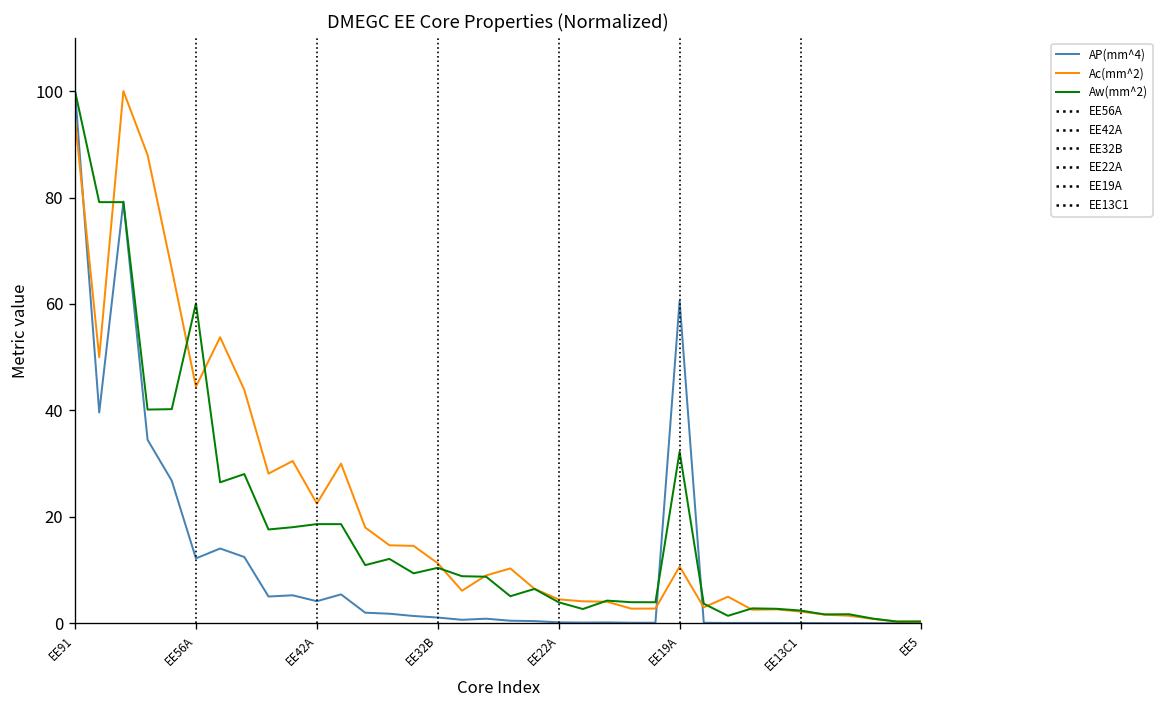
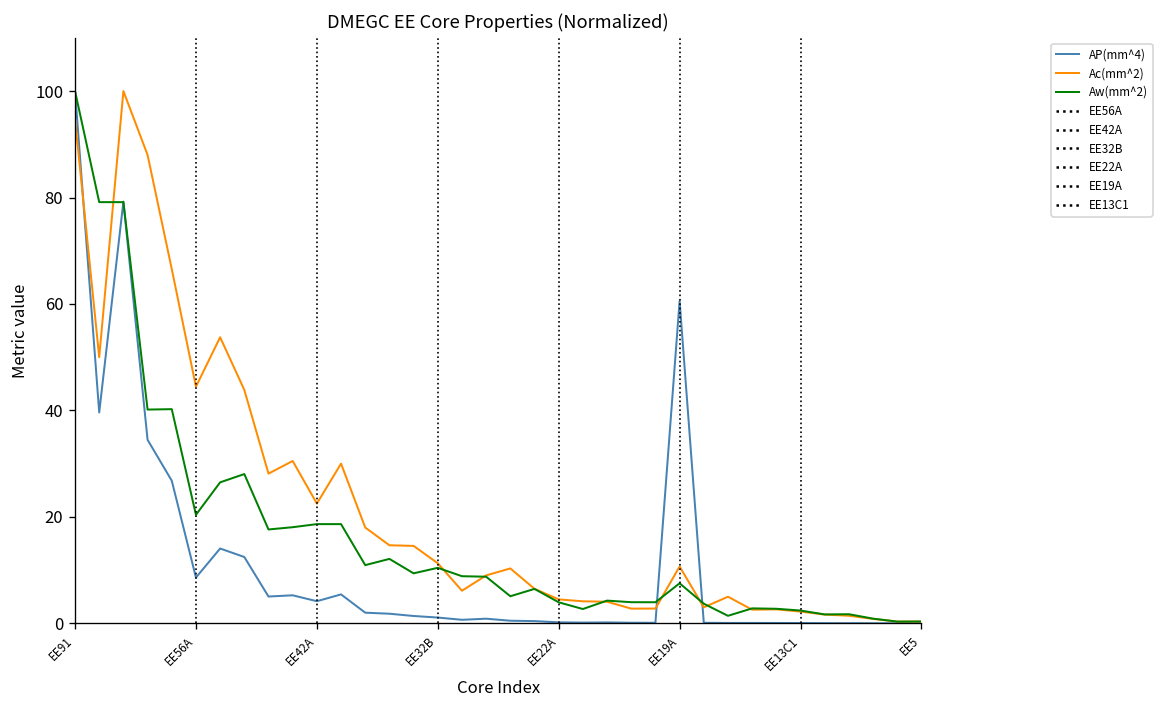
  {
    "AP(mm^4)": {
-     "EE56A": 12,
+     "EE56A": 9,
      "EE42A": 4,
      "EE32B": 1,
      "EE22A": 0,
      "EE19A": 61,
      "EE13C1": 0
    },
    "Ac(mm^2)": {
      "EE91": 95,
      "EE56A": 44,
      "EE42A": 23,
      "EE32B": 11,
      "EE19A": 11
    },
    "Aw(mm^2)": {
-     "EE56A": 60,
+     "EE56A": 20,
      "EE42A": 19,
      "EE32B": 10,
-     "EE19A": 32
+     "EE19A": 8
    }
  }
